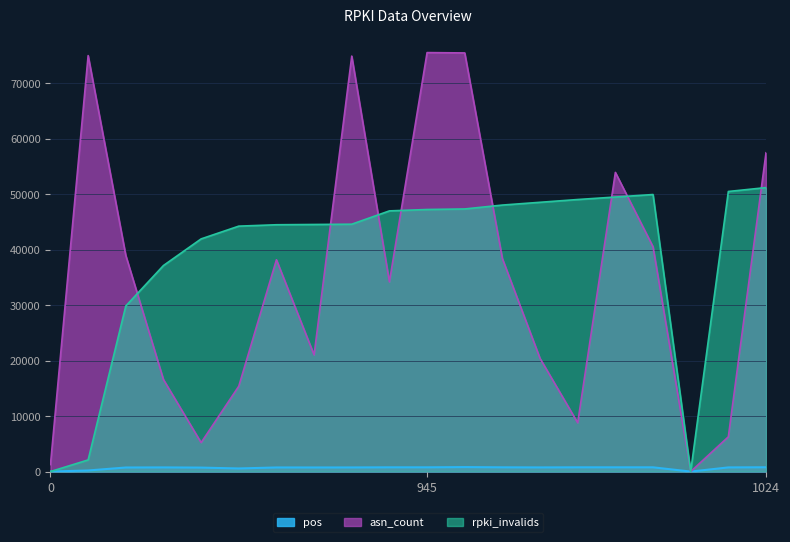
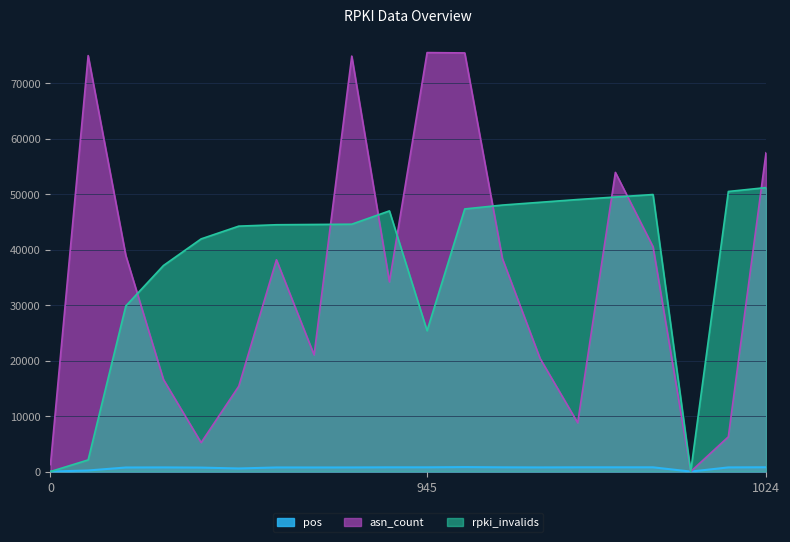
  {
    "pos": {
      "945": 1000,
      "1024": 1000
    },
    "asn_count": {
      "0": 1000,
      "945": 76000,
      "1024": 57000
    },
    "rpki_invalids": {
-     "945": 47000,
+     "945": 25000,
      "1024": 51000
    }
  }
